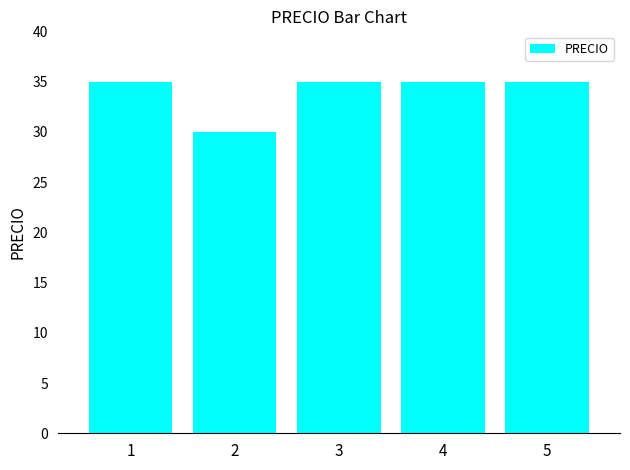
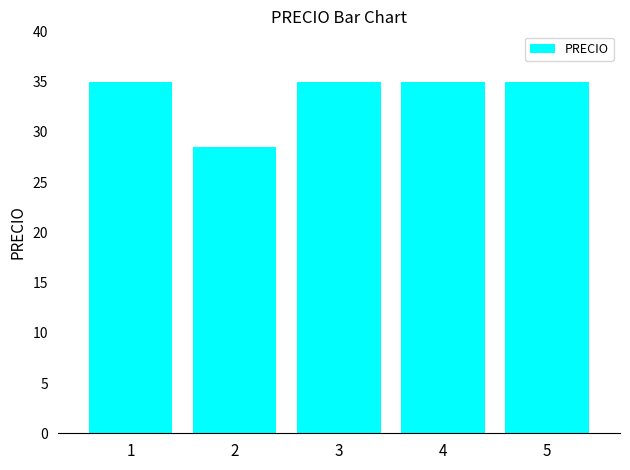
  {
    "1": 35.0,
-   "2": 30.0,
+   "2": 28.5,
    "3": 35.0,
    "4": 35.0,
    "5": 35.0
  }
